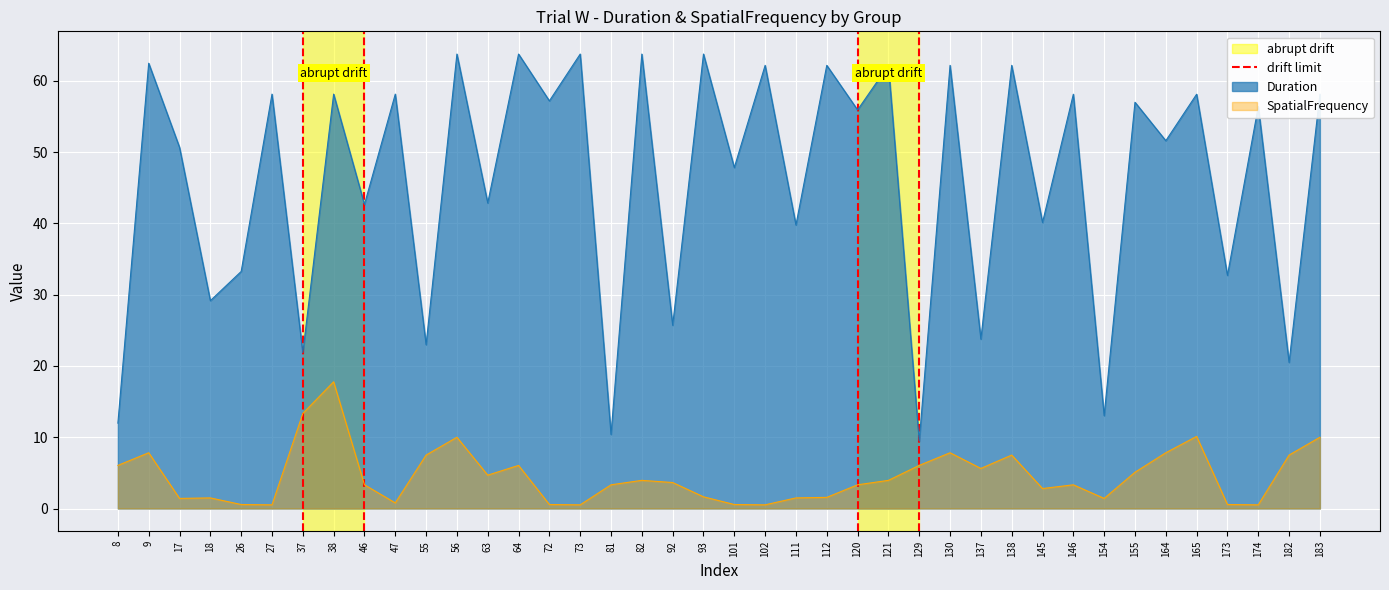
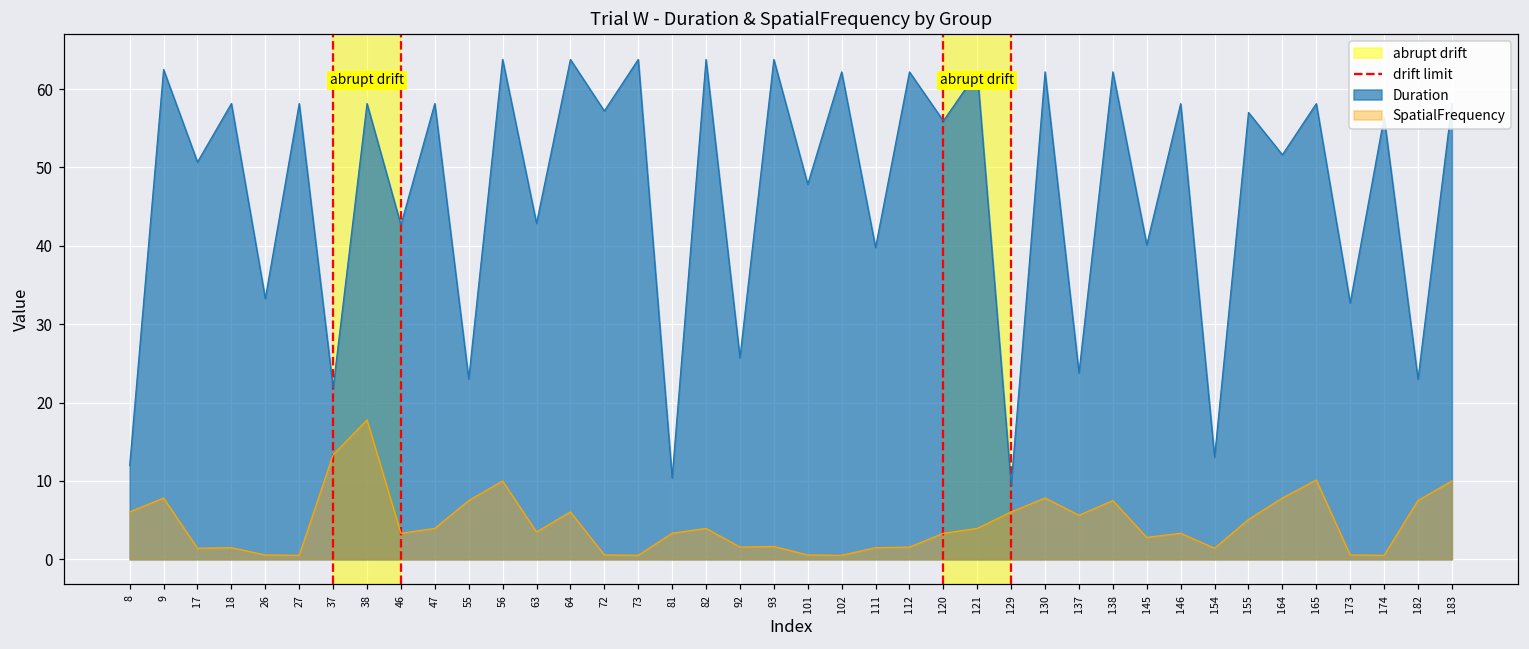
  {
    "Duration": {
      "8": 12,
      "9": 62,
      "17": 51,
-     "18": 29,
+     "18": 58,
      "26": 33,
      "27": 58,
      "47": 58,
      "55": 23,
      "56": 64,
      "63": 43,
      "64": 64,
      "72": 57,
      "73": 64,
      "81": 10,
      "82": 64,
      "92": 26,
      "93": 64,
      "101": 48,
      "102": 62,
      "111": 40,
      "112": 62,
      "130": 62,
      "137": 24,
      "138": 62,
      "145": 40,
      "146": 58,
      "154": 13,
      "155": 57,
      "164": 52,
      "165": 58,
      "173": 33,
-     "182": 21
+     "182": 23
    },
    "SpatialFrequency": {
      "8": 6,
      "9": 8,
      "17": 1,
      "18": 1,
      "26": 1,
      "27": 1,
-     "47": 1,
+     "47": 4,
      "55": 7,
      "56": 10,
-     "63": 5,
+     "63": 3,
      "64": 6,
      "72": 1,
      "73": 1,
      "81": 3,
      "82": 4,
-     "92": 4,
+     "92": 2,
      "93": 2,
      "101": 1,
      "102": 1,
      "111": 1,
      "112": 2,
      "130": 8,
      "137": 6,
      "138": 7,
      "145": 3,
      "146": 3,
      "154": 1,
      "155": 5,
      "164": 8,
      "165": 10,
      "173": 1,
      "174": 1,
      "182": 7,
      "183": 10
    }
  }
